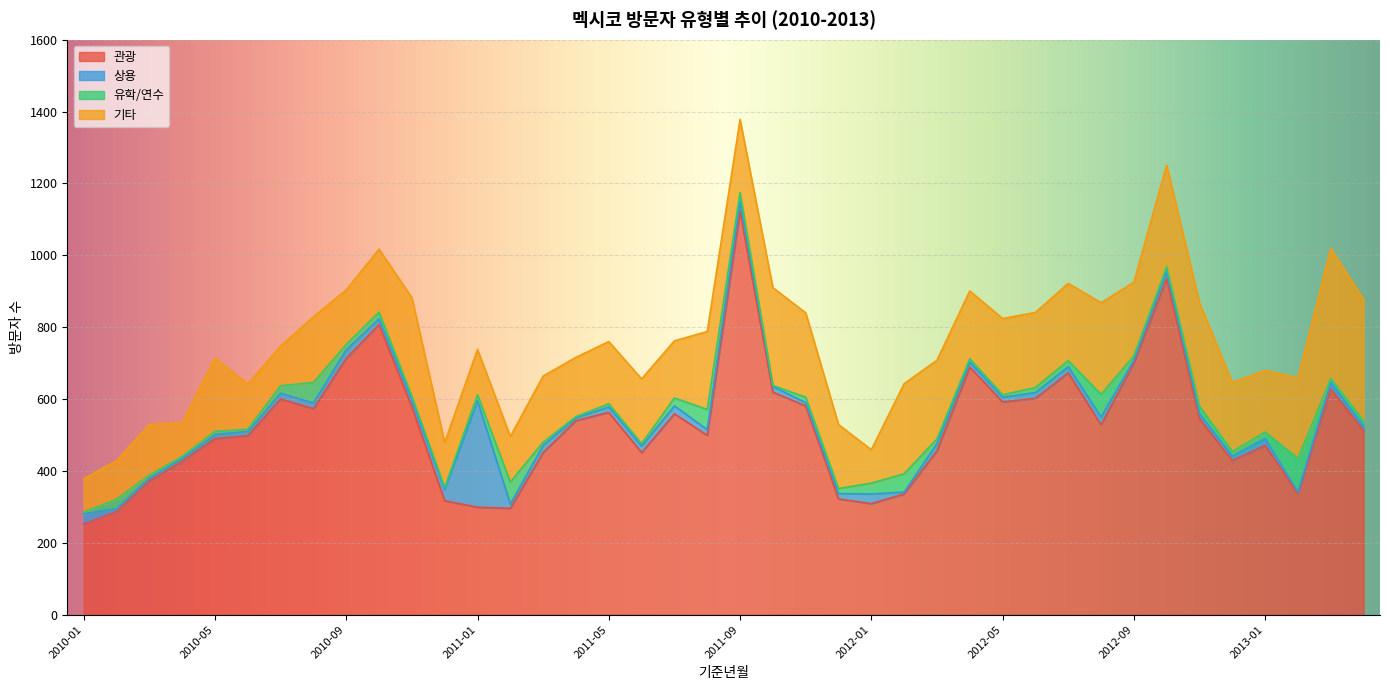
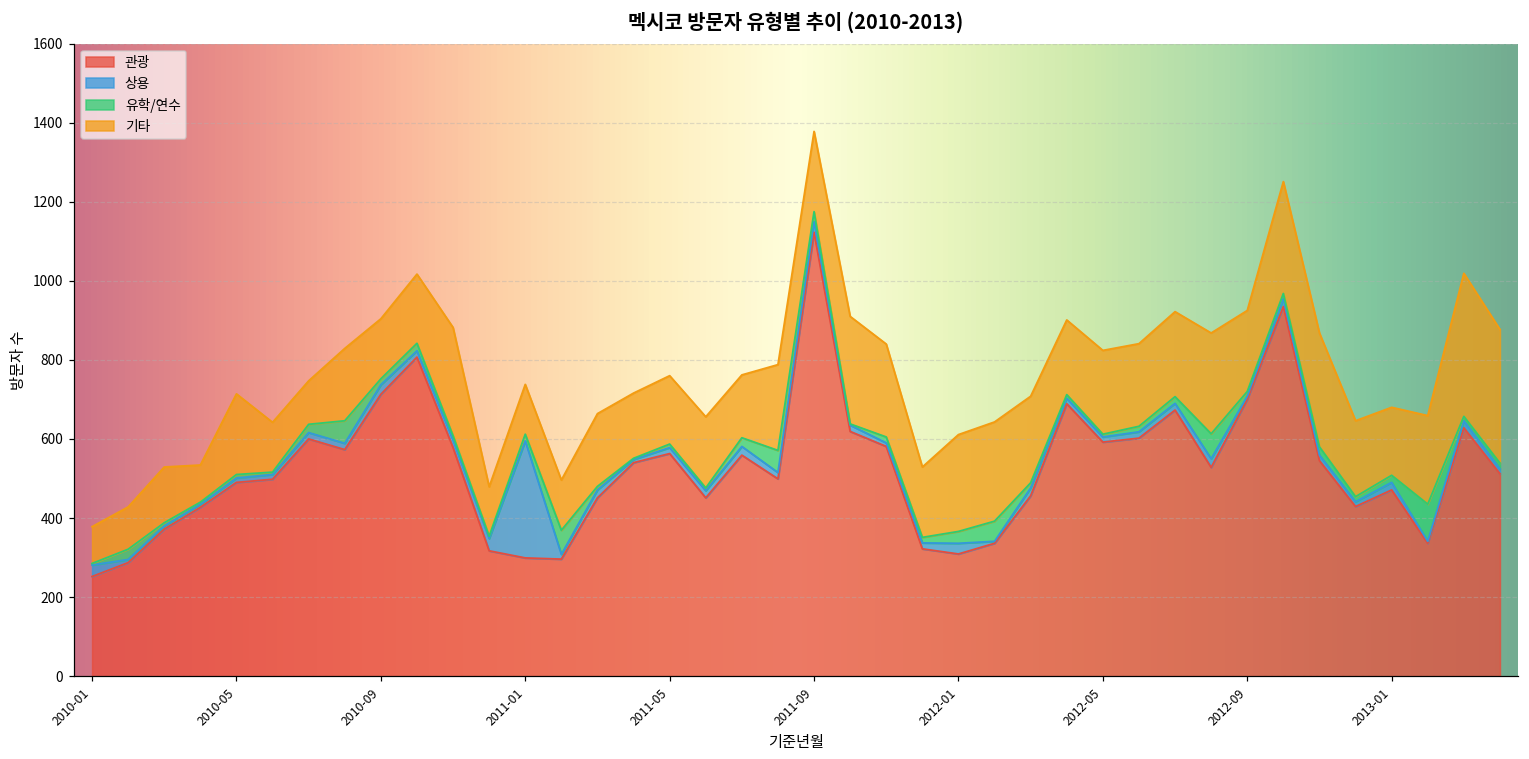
  {
    "관광": {
      "2010-01": 250,
      "2010-05": 490,
      "2010-09": 710,
      "2011-01": 300,
      "2011-05": 560,
      "2011-09": 1120,
      "2012-01": 310,
      "2012-05": 590,
      "2012-09": 700,
      "2013-01": 470
    },
    "상용": {
      "2010-05": 10,
      "2010-09": 20,
      "2011-01": 300,
      "2011-05": 20,
      "2011-09": 30,
      "2012-01": 30,
      "2012-05": 10,
      "2012-09": 10,
      "2013-01": 20
    },
    "유학/연수": {
      "2010-05": 10,
      "2010-09": 20,
      "2011-01": 20,
      "2011-05": 10,
      "2011-09": 30,
      "2012-01": 30,
      "2012-05": 10,
      "2012-09": 10,
      "2013-01": 20
    },
    "기타": {
      "2010-01": 90,
      "2010-05": 200,
      "2010-09": 150,
      "2011-01": 130,
      "2011-05": 170,
      "2011-09": 200,
-     "2012-01": 90,
+     "2012-01": 250,
      "2012-05": 210,
      "2012-09": 210,
      "2013-01": 170
    }
  }
